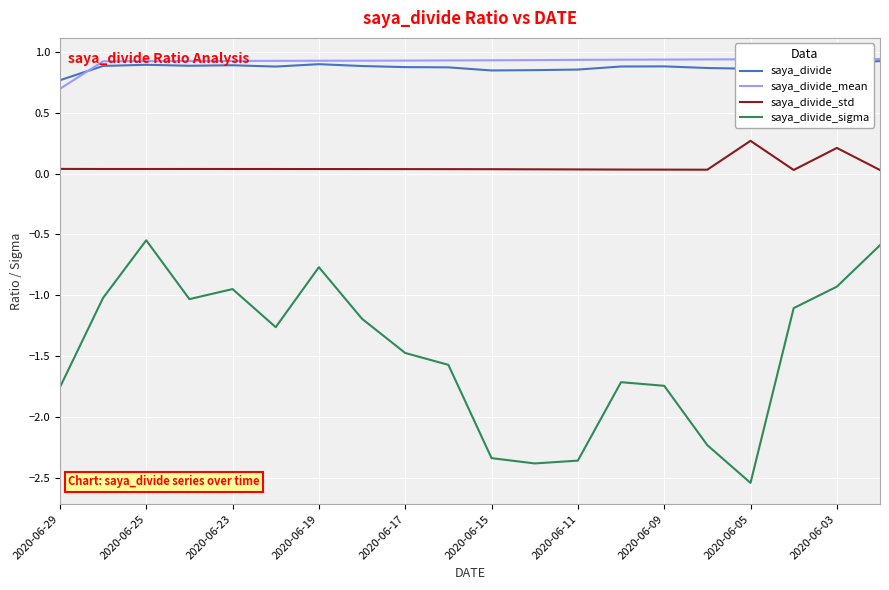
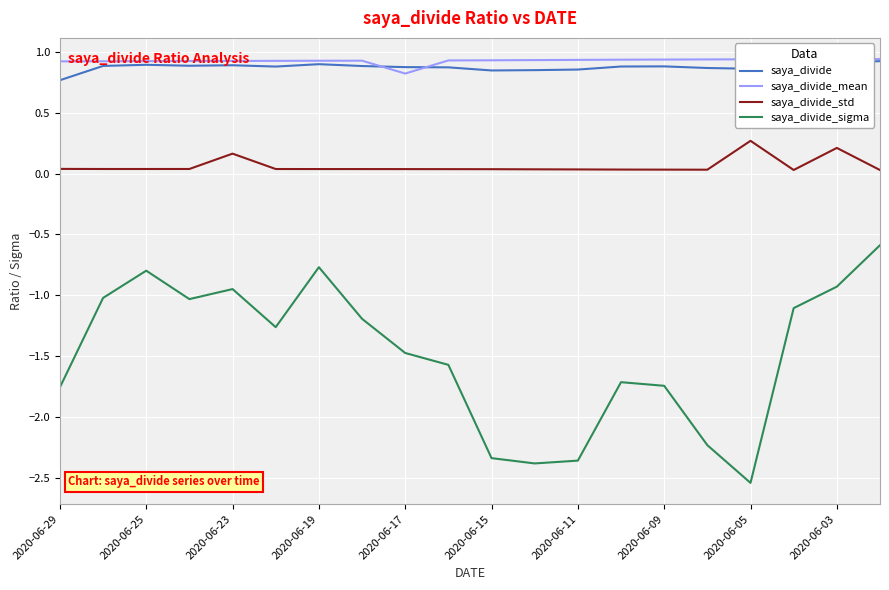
  {
    "saya_divide": {
      "2020-06-29": 0.77,
      "2020-06-25": 0.89,
      "2020-06-23": 0.89,
      "2020-06-19": 0.90,
      "2020-06-17": 0.88,
      "2020-06-15": 0.85,
      "2020-06-11": 0.86,
      "2020-06-09": 0.88
    },
    "saya_divide_mean": {
-     "2020-06-29": 0.70,
+     "2020-06-29": 0.92,
      "2020-06-25": 0.92,
      "2020-06-23": 0.93,
      "2020-06-19": 0.93,
-     "2020-06-17": 0.93,
+     "2020-06-17": 0.82,
      "2020-06-15": 0.93,
      "2020-06-11": 0.93,
      "2020-06-09": 0.94
    },
    "saya_divide_std": {
      "2020-06-29": 0.04,
      "2020-06-25": 0.04,
-     "2020-06-23": 0.04,
+     "2020-06-23": 0.16,
      "2020-06-19": 0.04,
      "2020-06-17": 0.04,
      "2020-06-15": 0.04,
      "2020-06-11": 0.03,
      "2020-06-09": 0.03,
      "2020-06-05": 0.27,
      "2020-06-03": 0.21
    },
    "saya_divide_sigma": {
      "2020-06-29": -1.76,
-     "2020-06-25": -0.55,
+     "2020-06-25": -0.80,
      "2020-06-23": -0.95,
      "2020-06-19": -0.77,
      "2020-06-17": -1.48,
      "2020-06-15": -2.34,
      "2020-06-11": -2.36,
      "2020-06-09": -1.75,
      "2020-06-05": -2.54,
      "2020-06-03": -0.93
    }
  }
